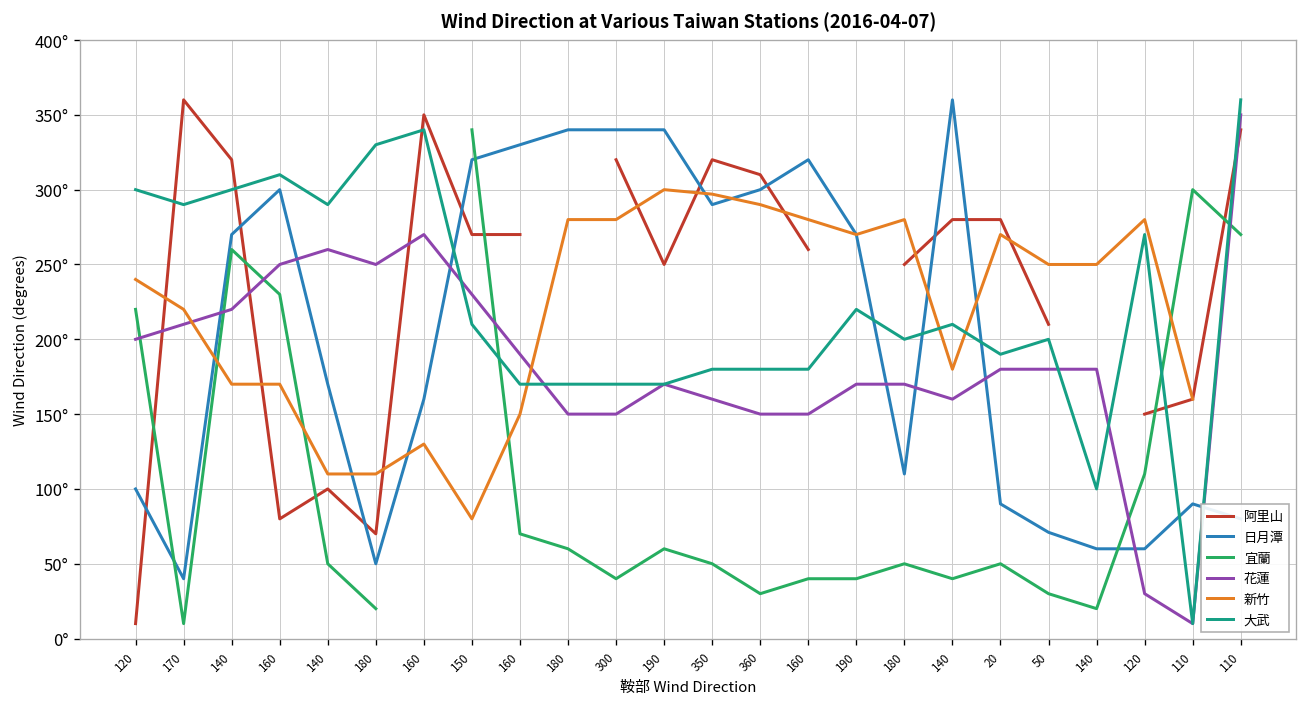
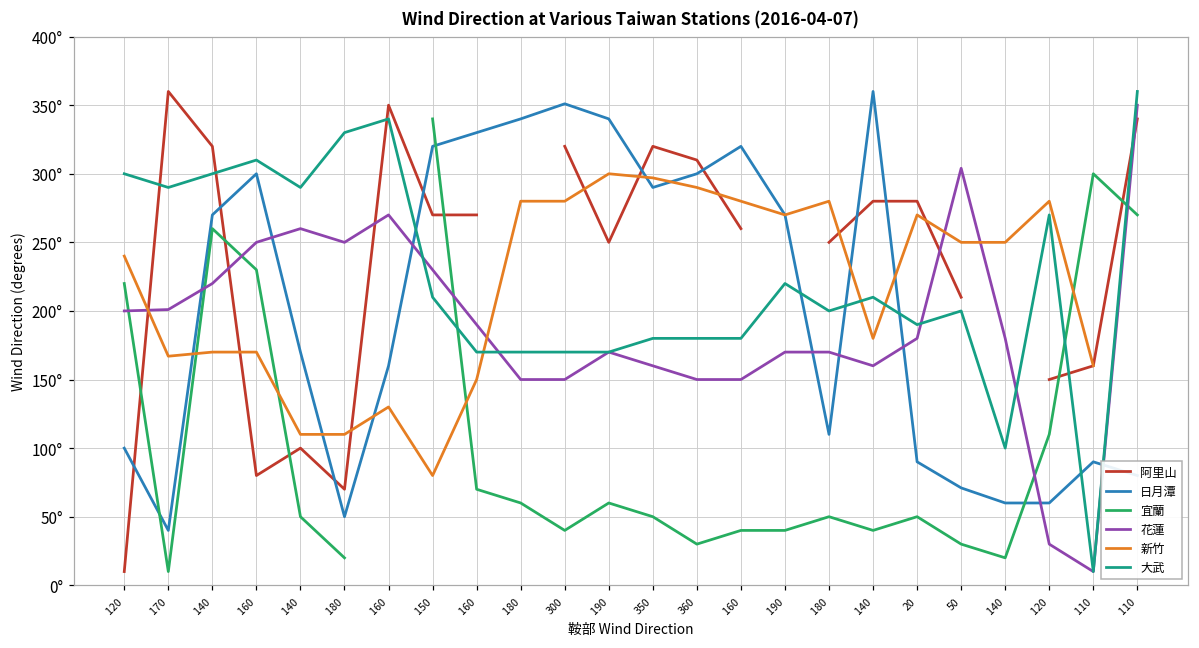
  {
    "阿里山": {
      "170": "360°",
      "150": "270°",
      "300": "320°",
      "190": "250°",
      "350": "320°",
      "360": "310°",
      "20": "280°",
      "50": "210°"
    },
    "日月潭": {
      "170": "40°",
      "150": "320°",
-     "300": "340°",
+     "300": "351°",
      "350": "290°",
      "360": "300°",
      "20": "90°",
      "50": "71°"
    },
    "花蓮": {
-     "170": "210°",
+     "170": "201°",
      "150": "230°",
      "300": "150°",
      "350": "160°",
      "360": "150°",
      "20": "180°",
-     "50": "180°"
+     "50": "304°"
    },
    "新竹": {
-     "170": "220°",
+     "170": "167°",
      "150": "80°",
      "300": "280°",
      "350": "297°",
      "360": "290°",
      "20": "270°",
      "50": "250°"
    }
  }
